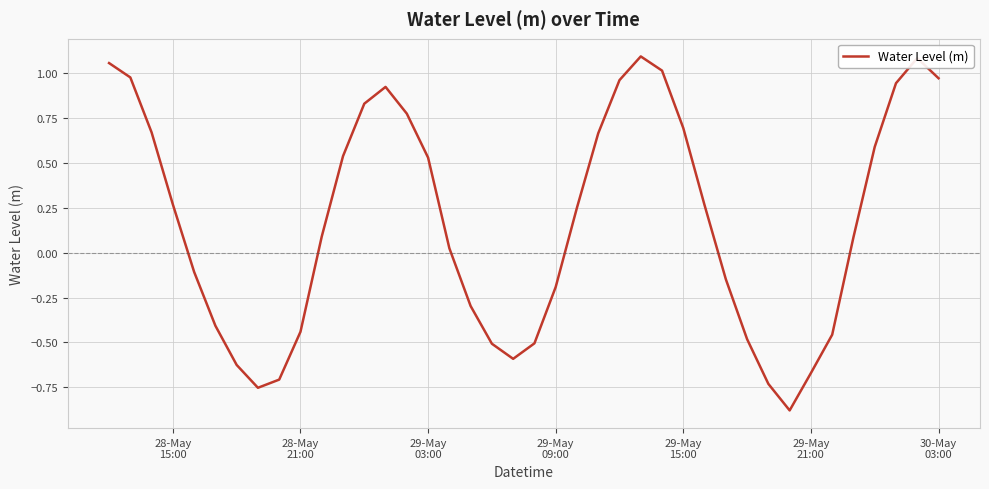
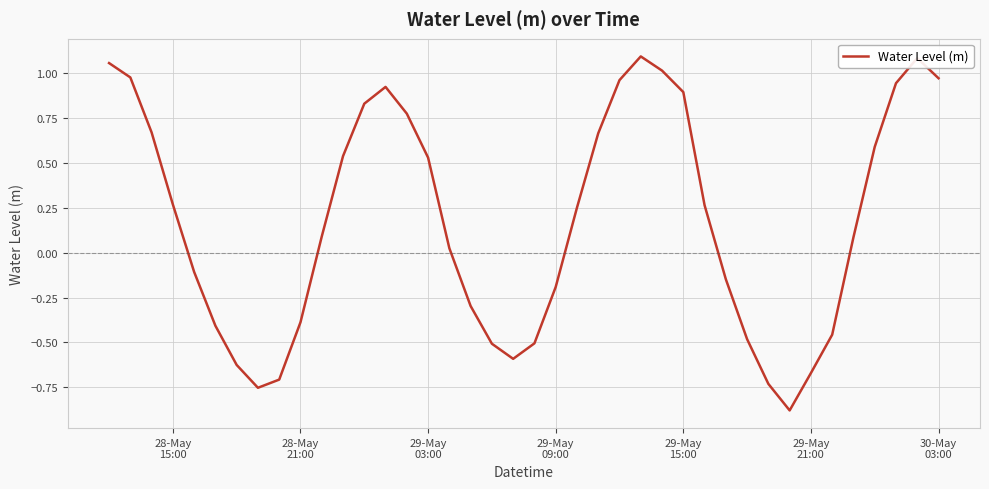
  {
    "28-May 15:00": 0.27,
-   "28-May 21:00": -0.44,
+   "28-May 21:00": -0.39,
    "29-May 03:00": 0.53,
    "29-May 09:00": -0.19,
-   "29-May 15:00": 0.70,
+   "29-May 15:00": 0.90,
    "29-May 21:00": -0.67,
    "30-May 03:00": 0.97
  }
